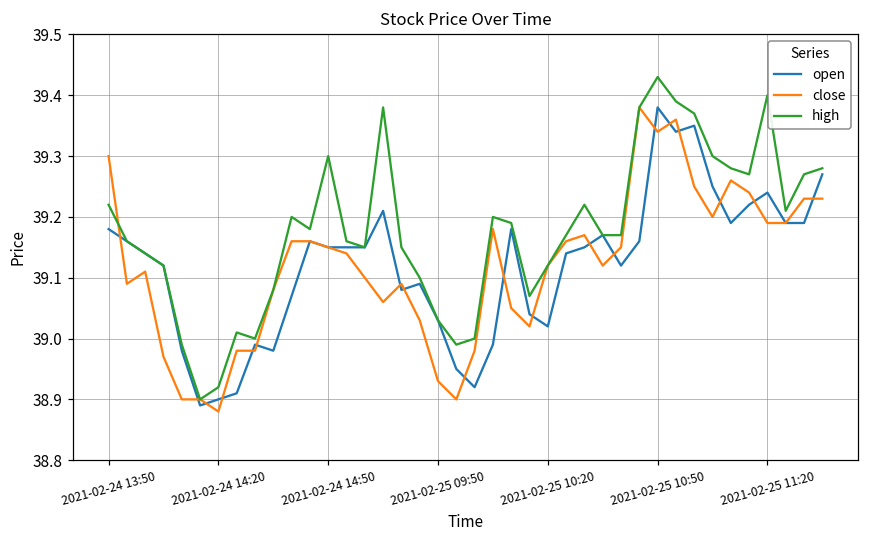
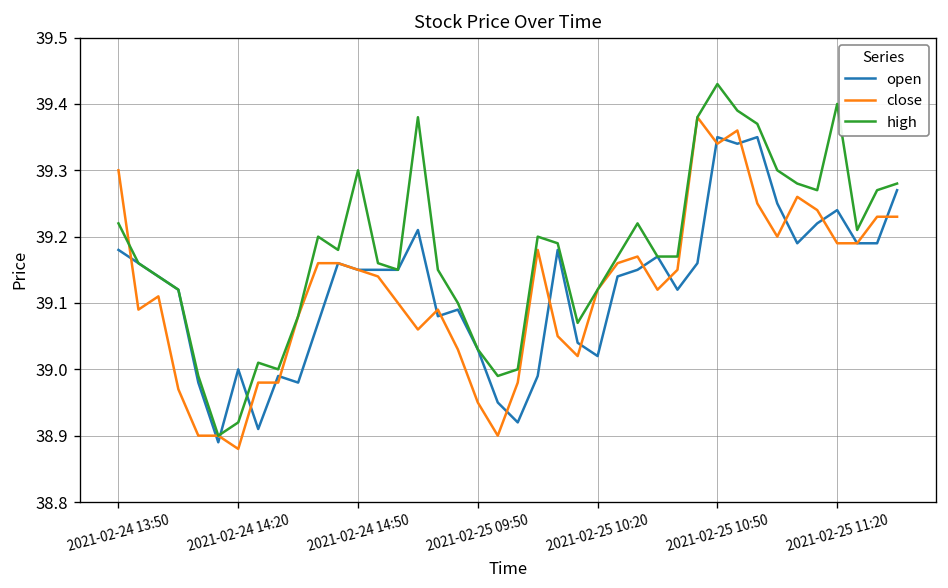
  {
    "open": {
      "2021-02-24 13:50": 39.18,
-     "2021-02-24 14:20": 38.9,
+     "2021-02-24 14:20": 39.0,
      "2021-02-25 10:20": 39.02,
-     "2021-02-25 10:50": 39.38,
+     "2021-02-25 10:50": 39.35,
      "2021-02-25 11:20": 39.24
    },
    "close": {
      "2021-02-24 13:50": 39.30,
      "2021-02-24 14:20": 38.88,
-     "2021-02-25 09:50": 38.93,
+     "2021-02-25 09:50": 38.95,
      "2021-02-25 10:50": 39.34,
      "2021-02-25 11:20": 39.19
    },
    "high": {
      "2021-02-24 13:50": 39.22,
      "2021-02-24 14:20": 38.92,
      "2021-02-24 14:50": 39.30,
      "2021-02-25 10:50": 39.43,
      "2021-02-25 11:20": 39.40
    }
  }
